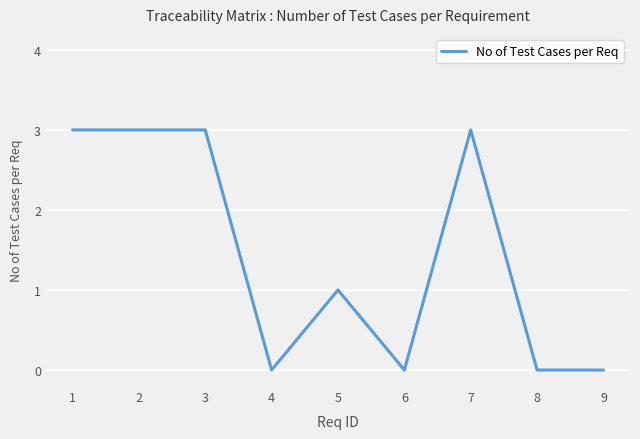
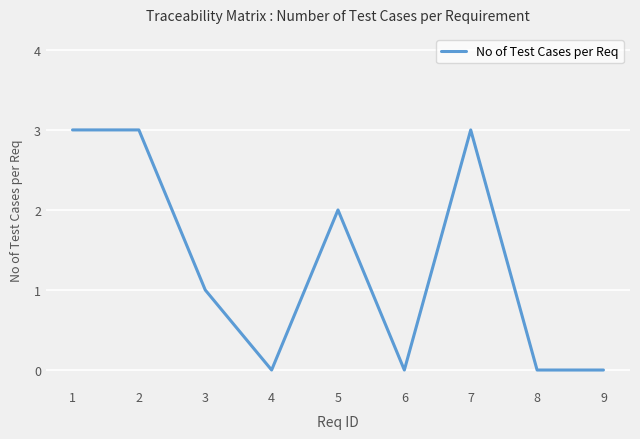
  {
    "1": 3,
    "2": 3,
-   "3": 3,
+   "3": 1,
    "4": 0,
-   "5": 1,
+   "5": 2,
    "6": 0,
    "7": 3,
    "8": 0,
    "9": 0
  }
